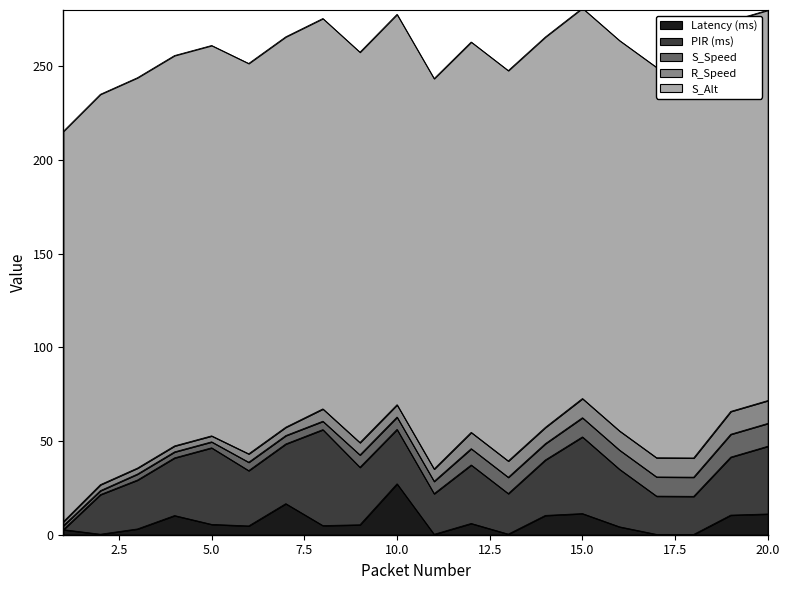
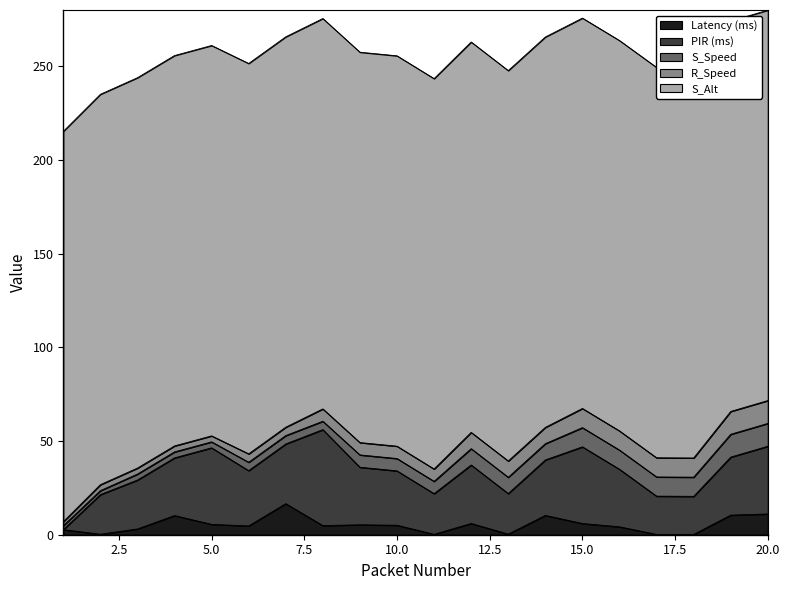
  {
    "Latency (ms)": {
      "5.0": 6,
-     "10.0": 27,
-     "15.0": 11,
+     "10.0": 5,
+     "15.0": 6,
      "20.0": 11
    },
    "PIR (ms)": {
      "5.0": 46,
      "20.0": 47
    }
  }
